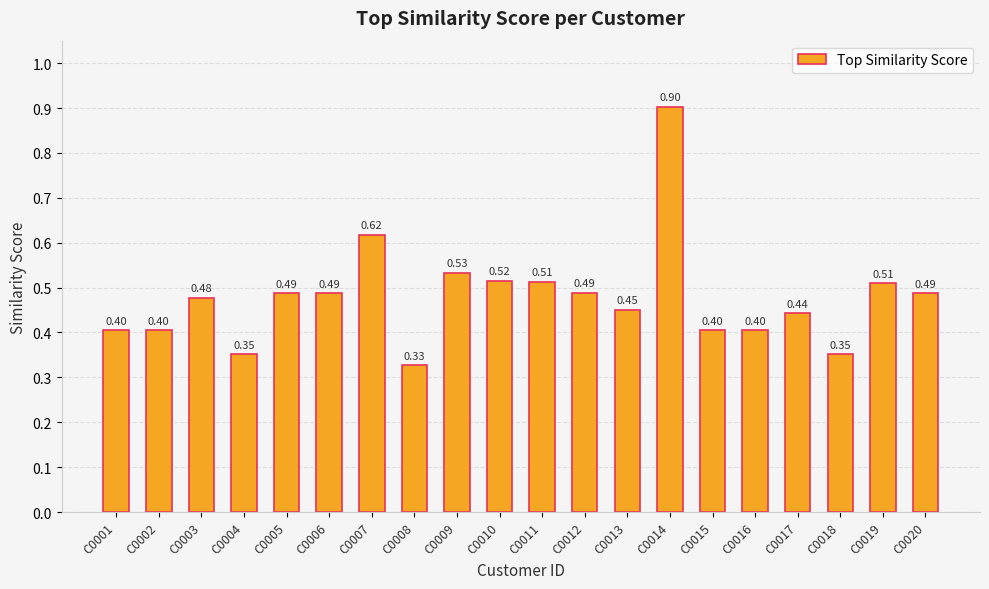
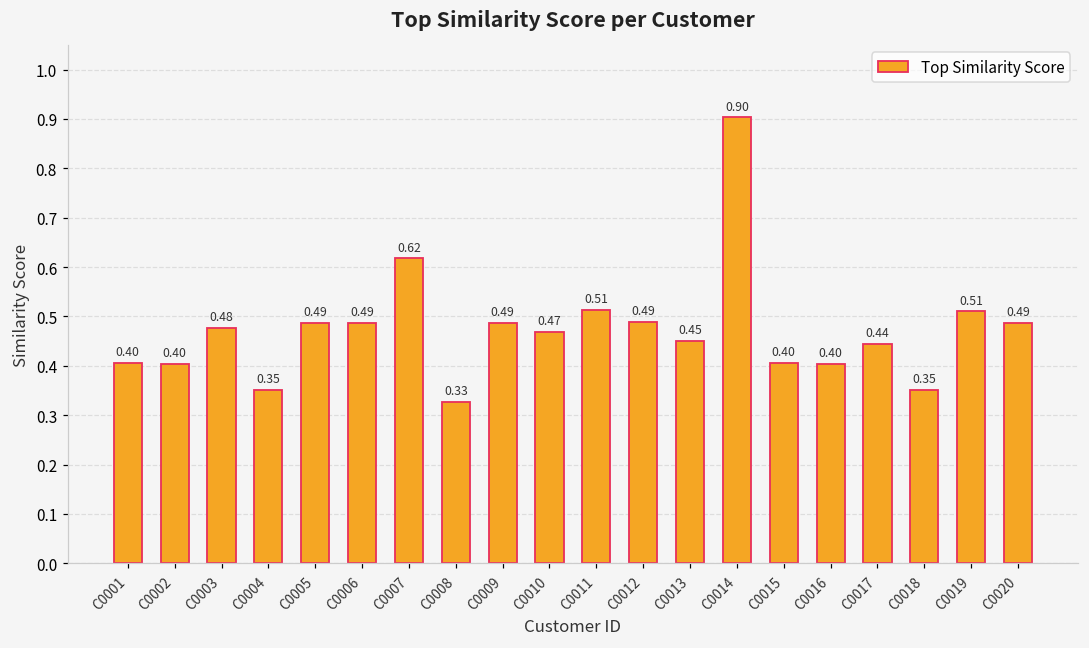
  {
    "C0001": 0.40,
    "C0002": 0.40,
    "C0003": 0.48,
    "C0004": 0.35,
    "C0005": 0.49,
    "C0006": 0.49,
    "C0007": 0.62,
    "C0008": 0.33,
-   "C0009": 0.53,
-   "C0010": 0.52,
+   "C0009": 0.49,
+   "C0010": 0.47,
    "C0011": 0.51,
    "C0012": 0.49,
    "C0013": 0.45,
    "C0014": 0.90,
    "C0015": 0.40,
    "C0016": 0.40,
    "C0017": 0.44,
    "C0018": 0.35,
    "C0019": 0.51,
    "C0020": 0.49
  }
